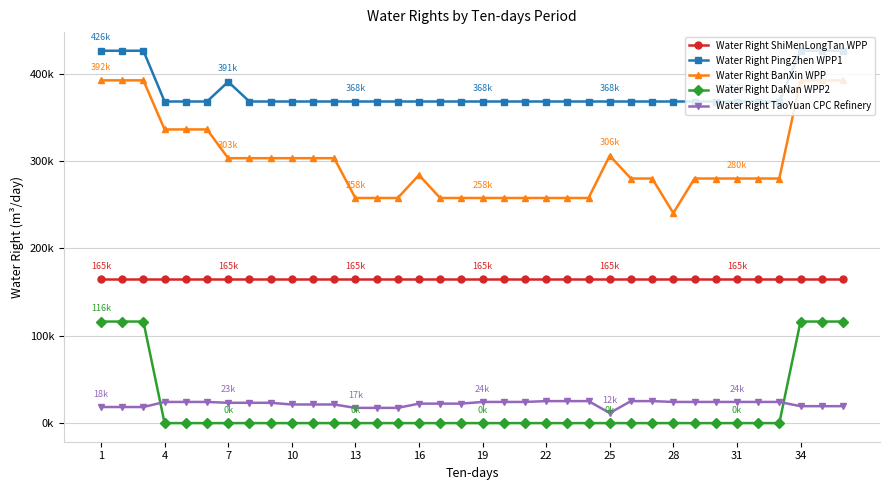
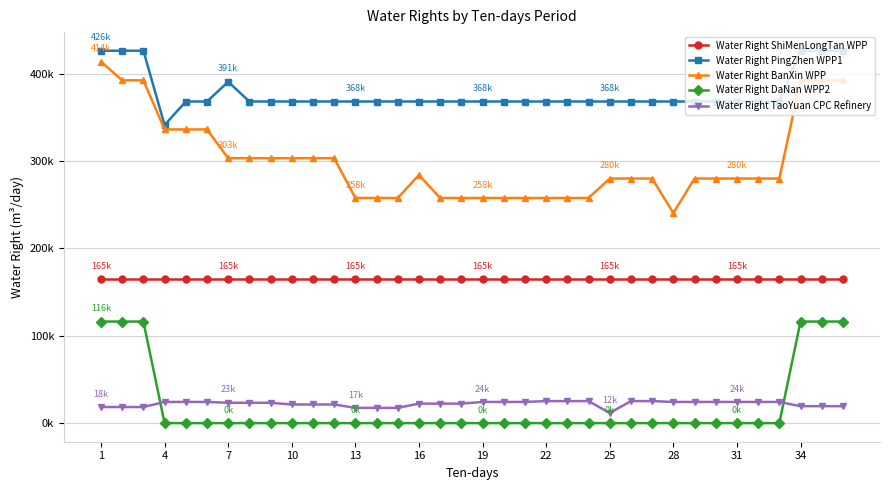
  {
    "Water Right ShiMenLongTan WPP": {
      "1": "165k",
      "7": "165k",
      "13": "165k",
      "19": "165k",
      "25": "165k",
      "31": "165k"
    },
    "Water Right PingZhen WPP1": {
-     "4": "370000",
+     "4": "340000",
      "10": "370000",
      "16": "370000",
      "22": "370000",
      "28": "370000"
    },
    "Water Right BanXin WPP": {
-     "1": "392k",
+     "1": "414k",
      "7": "303k",
      "13": "258k",
      "19": "258k",
-     "25": "306k",
+     "25": "280k",
      "31": "280k"
    },
    "Water Right DaNan WPP2": {
      "1": "116k",
      "7": "0k",
      "19": "0k",
      "31": "0k"
    },
    "Water Right TaoYuan CPC Refinery": {
      "1": "18k",
      "7": "23k",
      "13": "17k",
      "19": "24k",
      "25": "12k",
      "31": "24k"
    }
  }
